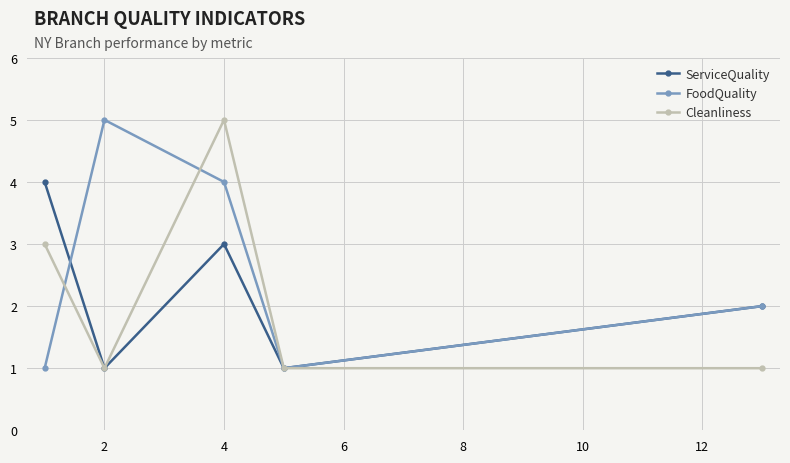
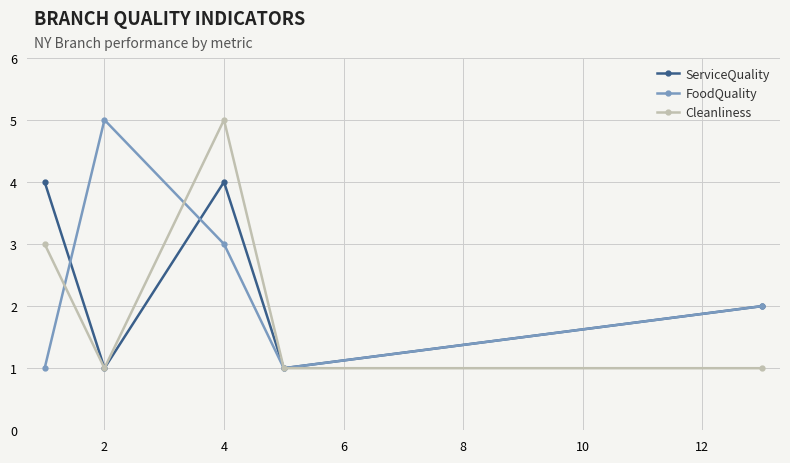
  {
    "ServiceQuality": {
-     "4": 3
+     "4": 4
    },
    "FoodQuality": {
      "2": 5,
-     "4": 4
+     "4": 3
    },
    "Cleanliness": {
      "4": 5
    }
  }
